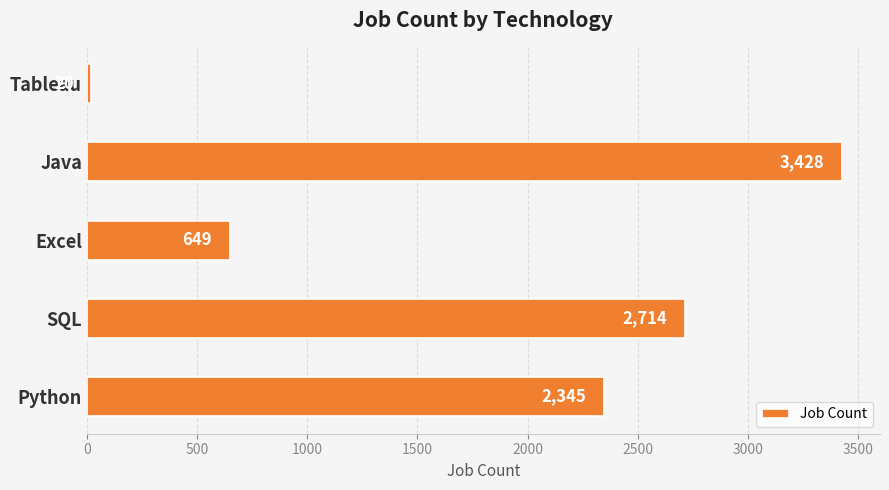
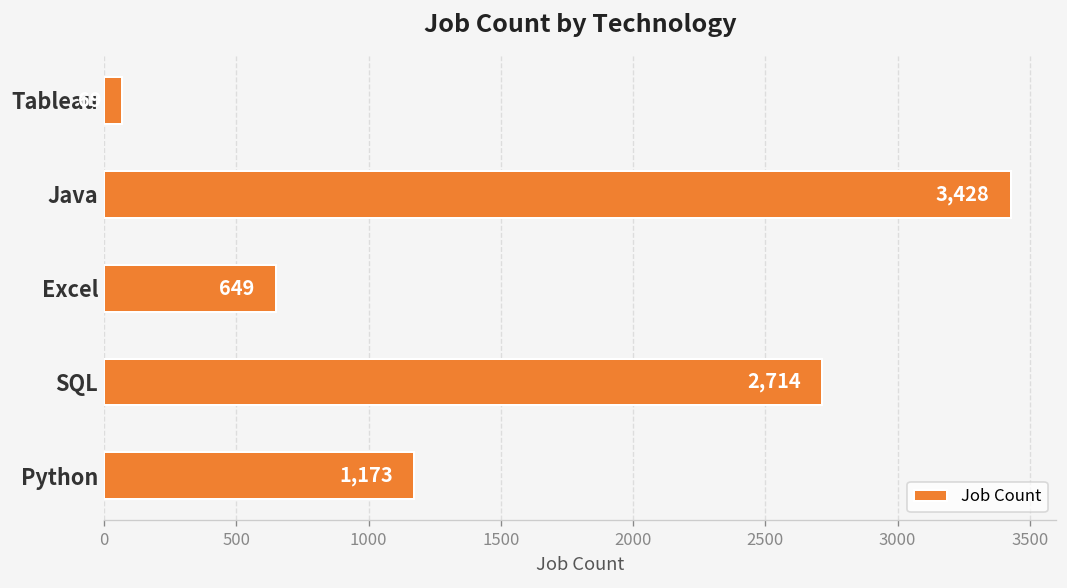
  {
-   "Tableau": "20",
+   "Tableau": "70",
    "Java": "3,428",
    "Excel": "649",
    "SQL": "2,714",
-   "Python": "2,345"
+   "Python": "1,173"
  }
